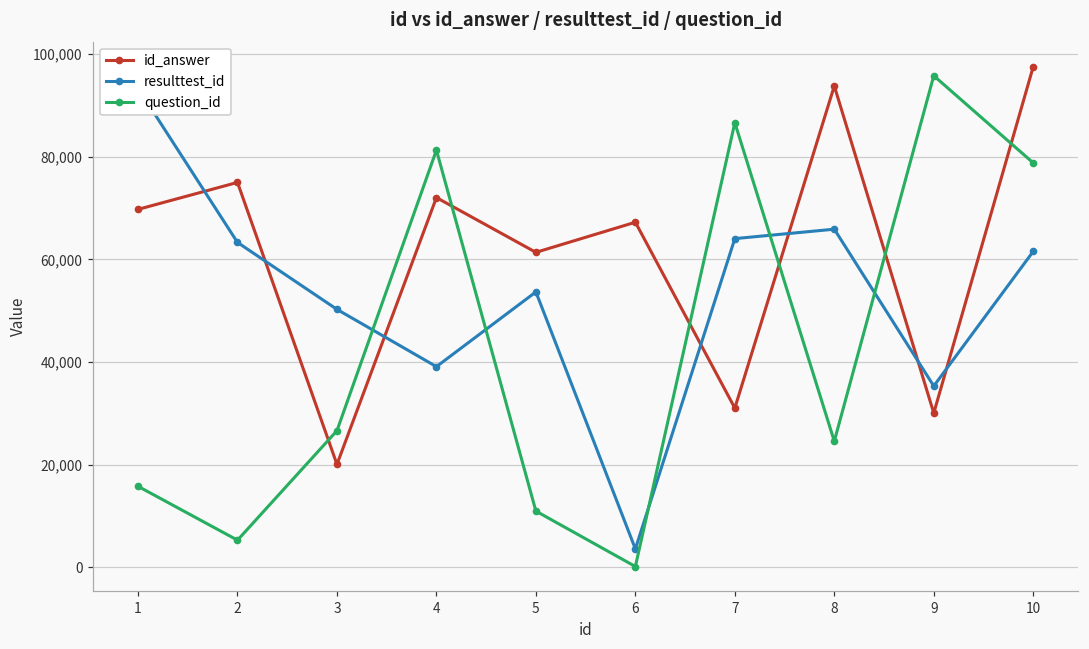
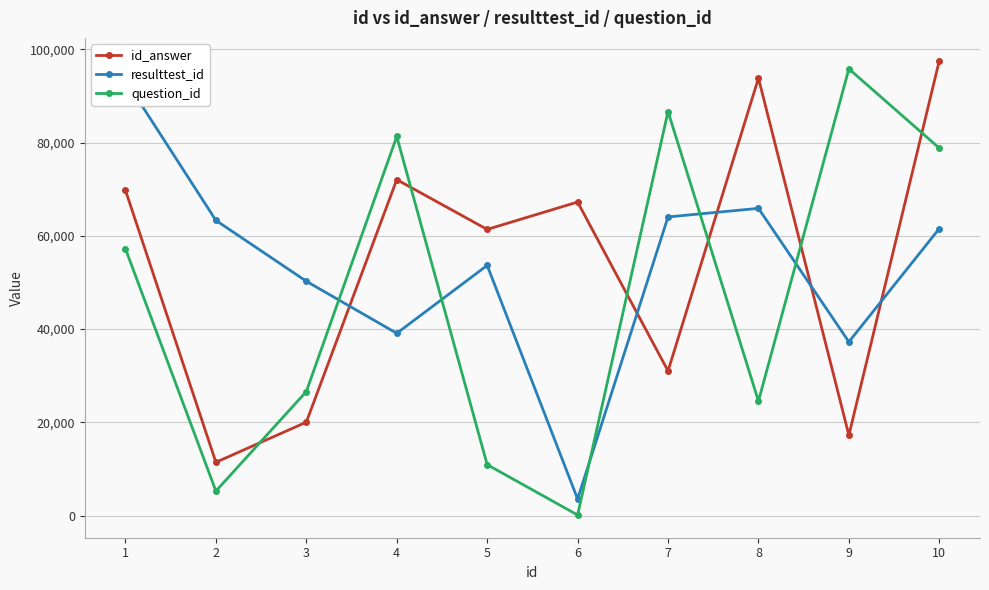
  {
    "id_answer": {
      "1": "70,000",
-     "2": "75,000",
+     "2": "11,000",
      "3": "20,000",
      "4": "72,000",
      "5": "61,000",
      "6": "67,000",
      "7": "31,000",
      "8": "94,000",
-     "9": "30,000",
+     "9": "17,000",
      "10": "98,000"
    },
    "resulttest_id": {
      "2": "63,000",
      "3": "50,000",
      "4": "39,000",
      "5": "54,000",
      "6": "4,000",
      "7": "64,000",
      "8": "66,000",
-     "9": "35,000",
+     "9": "37,000",
      "10": "62,000"
    },
    "question_id": {
-     "1": "16,000",
+     "1": "57,000",
      "2": "5,000",
      "3": "27,000",
      "4": "81,000",
      "5": "11,000",
      "6": "0",
      "7": "87,000",
      "8": "25,000",
      "9": "96,000",
      "10": "79,000"
    }
  }
